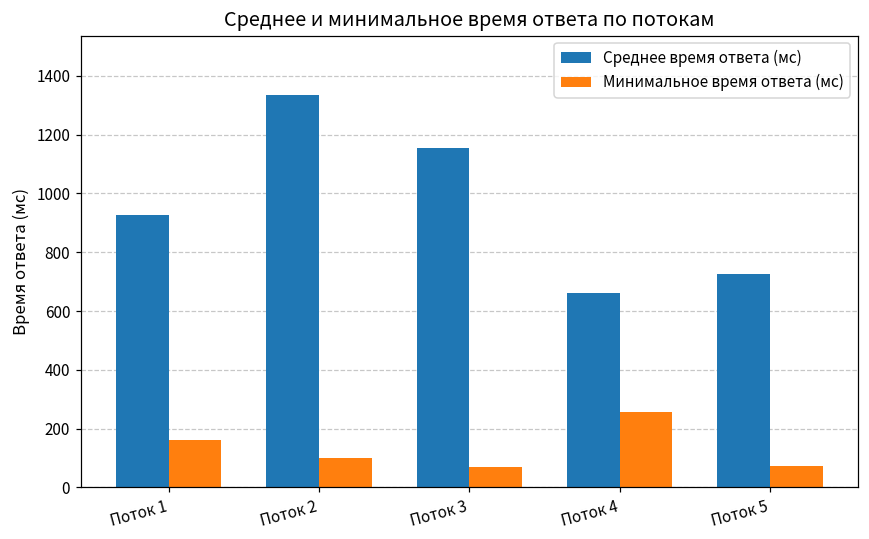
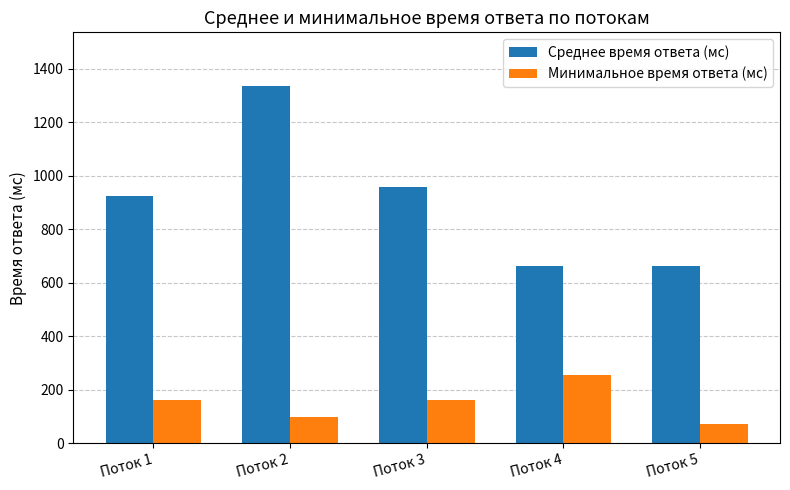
  {
    "Среднее время ответа (мс)": {
      "Поток 1": 930,
      "Поток 2": 1340,
-     "Поток 3": 1150,
+     "Поток 3": 960,
      "Поток 4": 660,
-     "Поток 5": 730
+     "Поток 5": 660
    },
    "Минимальное время ответа (мс)": {
      "Поток 1": 160,
      "Поток 2": 100,
-     "Поток 3": 70,
+     "Поток 3": 160,
      "Поток 4": 260,
      "Поток 5": 70
    }
  }
